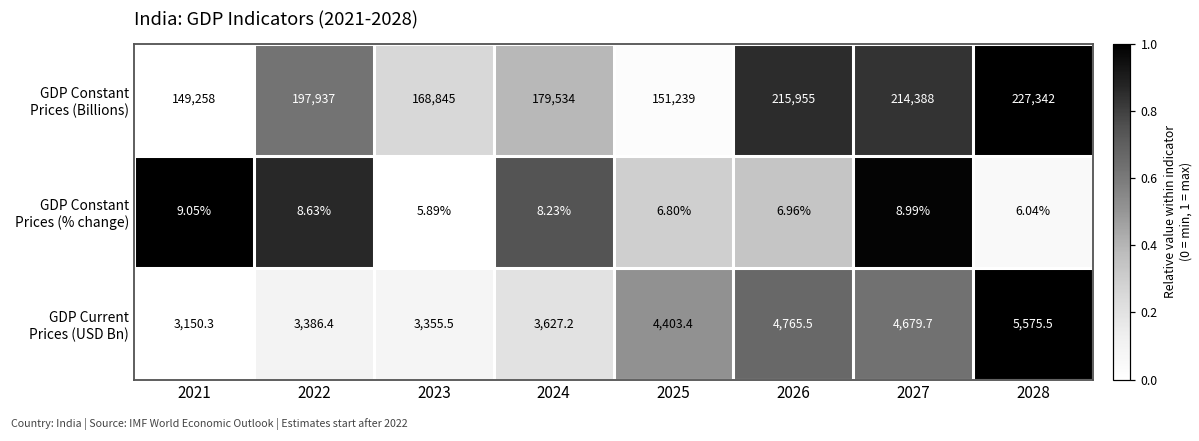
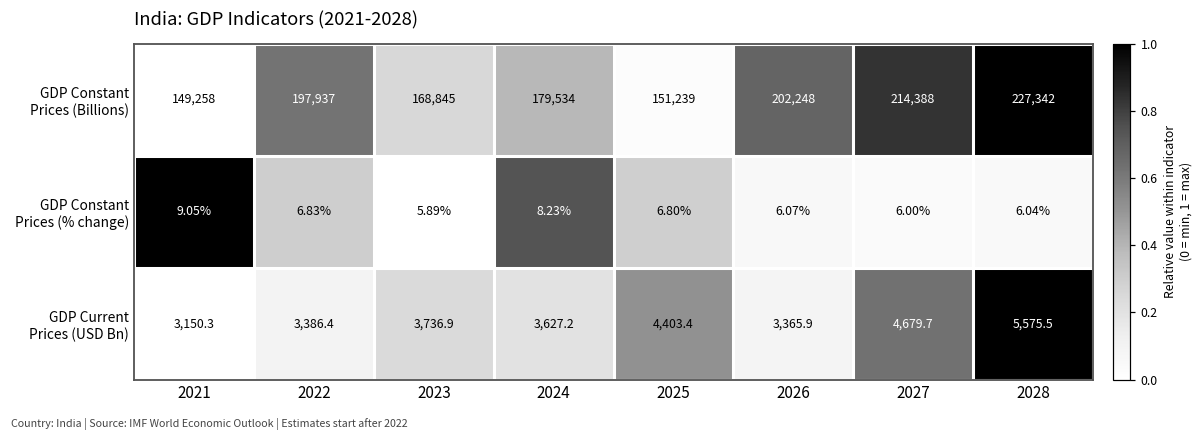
  {
    "GDP Constant Prices (Billions)": {
      "2021": "149,258",
      "2022": "197,937",
      "2023": "168,845",
      "2024": "179,534",
      "2025": "151,239",
-     "2026": "215,955",
+     "2026": "202,248",
      "2027": "214,388",
      "2028": "227,342"
    },
    "GDP Constant Prices (% change)": {
      "2021": "9.05%",
-     "2022": "8.63%",
+     "2022": "6.83%",
      "2023": "5.89%",
      "2024": "8.23%",
      "2025": "6.80%",
-     "2026": "6.96%",
-     "2027": "8.99%",
+     "2026": "6.07%",
+     "2027": "6.00%",
      "2028": "6.04%"
    },
    "GDP Current Prices (USD Bn)": {
      "2021": "3,150.3",
      "2022": "3,386.4",
-     "2023": "3,355.5",
+     "2023": "3,736.9",
      "2024": "3,627.2",
      "2025": "4,403.4",
-     "2026": "4,765.5",
+     "2026": "3,365.9",
      "2027": "4,679.7",
      "2028": "5,575.5"
    }
  }
